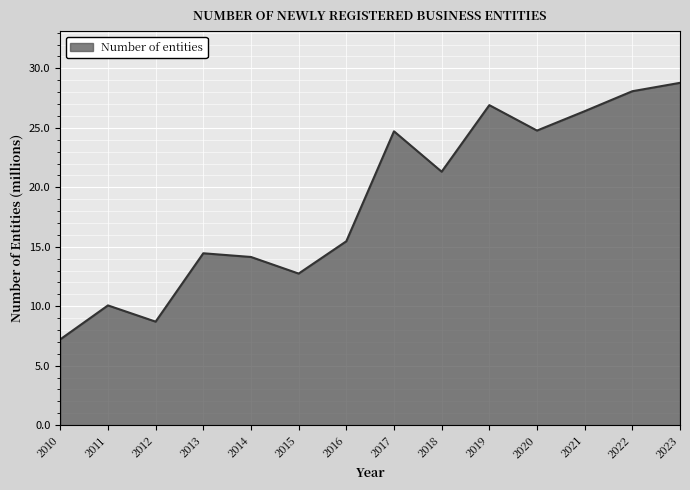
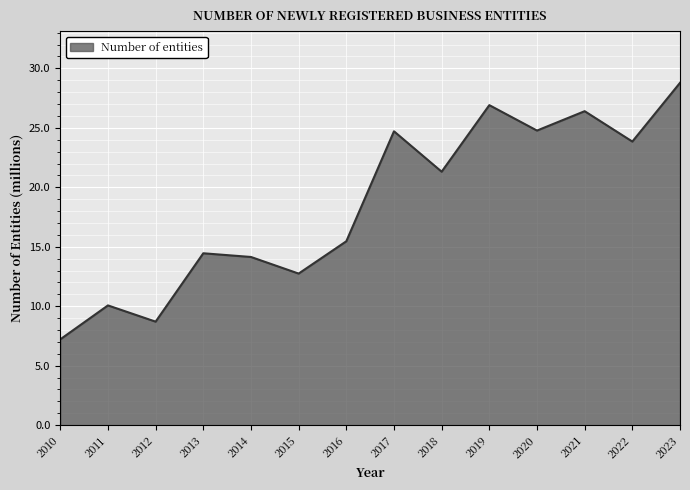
  {
    "2010": 7.2,
    "2011": 10.1,
    "2012": 8.7,
    "2013": 14.5,
    "2014": 14.1,
    "2015": 12.7,
    "2016": 15.5,
    "2017": 24.7,
    "2018": 21.3,
    "2019": 26.9,
    "2020": 24.8,
    "2021": 26.4,
-   "2022": 28.1,
+   "2022": 23.8,
    "2023": 28.8
  }
